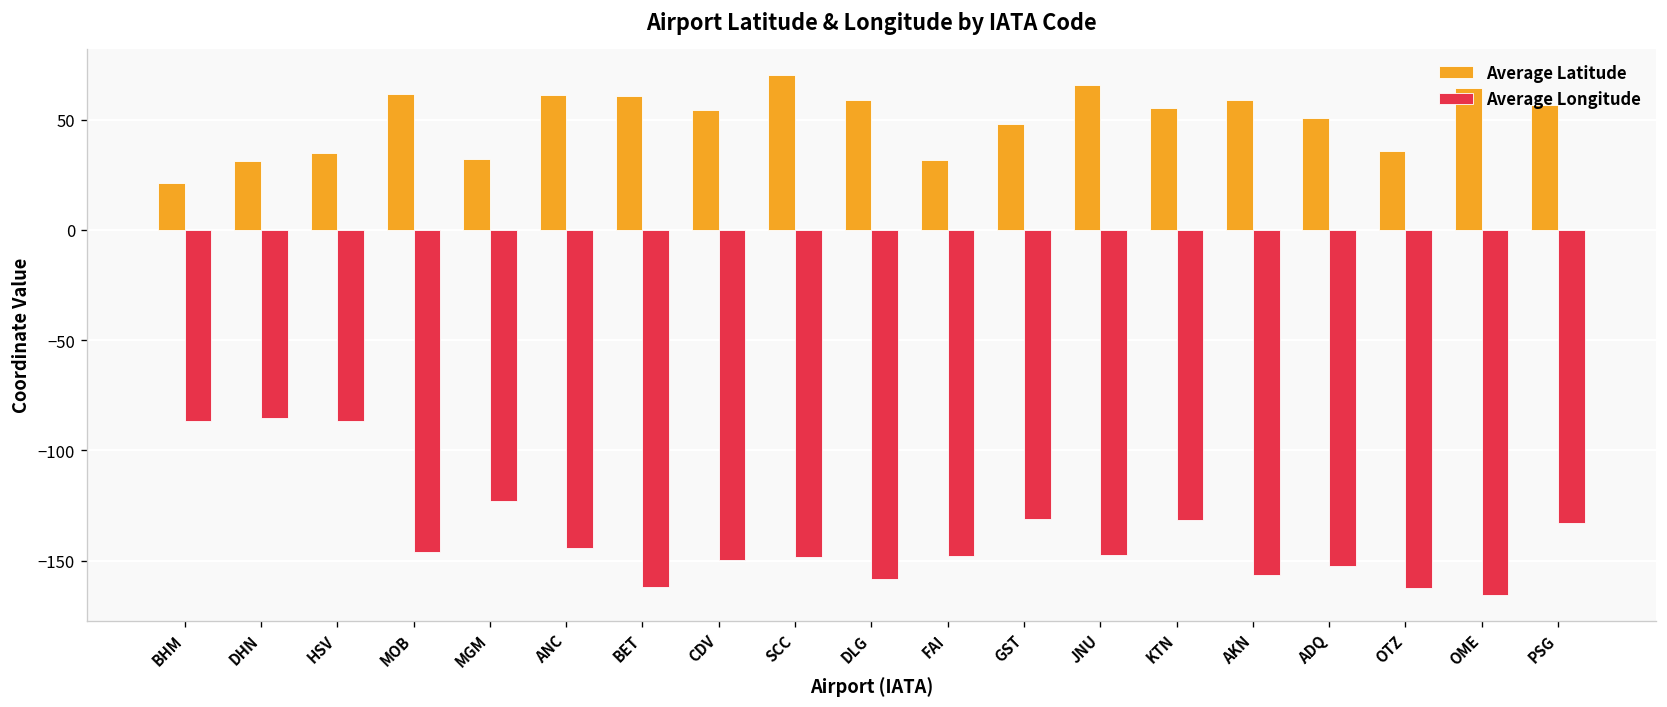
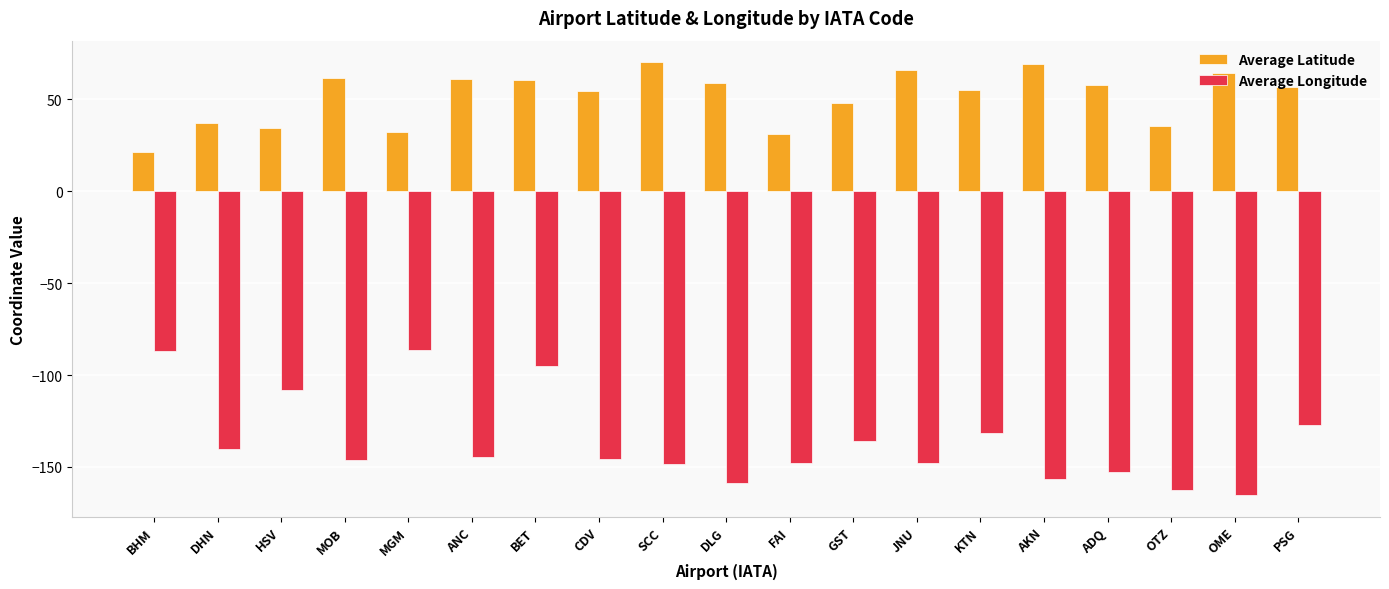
  {
    "Average Latitude": {
      "BHM": 21,
-     "DHN": 31,
+     "DHN": 37,
      "HSV": 35,
      "MOB": 61,
      "MGM": 32,
      "ANC": 61,
      "BET": 61,
      "CDV": 54,
      "SCC": 70,
      "DLG": 59,
      "FAI": 31,
      "GST": 48,
      "JNU": 66,
      "KTN": 55,
-     "AKN": 59,
-     "ADQ": 51,
+     "AKN": 69,
+     "ADQ": 58,
      "OTZ": 36,
      "OME": 65,
      "PSG": 57
    },
    "Average Longitude": {
      "BHM": -87,
-     "DHN": -85,
-     "HSV": -87,
+     "DHN": -140,
+     "HSV": -108,
      "MOB": -146,
-     "MGM": -123,
+     "MGM": -86,
      "ANC": -144,
-     "BET": -162,
-     "CDV": -150,
+     "BET": -95,
+     "CDV": -145,
      "SCC": -148,
      "DLG": -159,
      "FAI": -148,
-     "GST": -131,
+     "GST": -136,
      "JNU": -148,
      "KTN": -132,
      "AKN": -157,
      "ADQ": -152,
      "OTZ": -163,
      "OME": -165,
-     "PSG": -133
+     "PSG": -127
    }
  }
